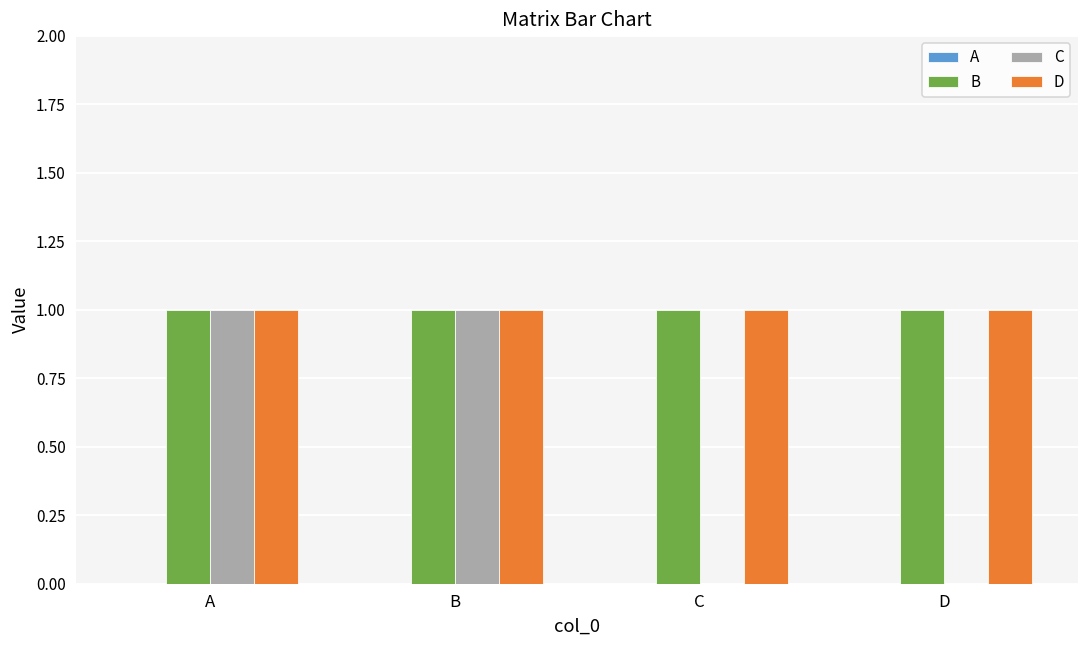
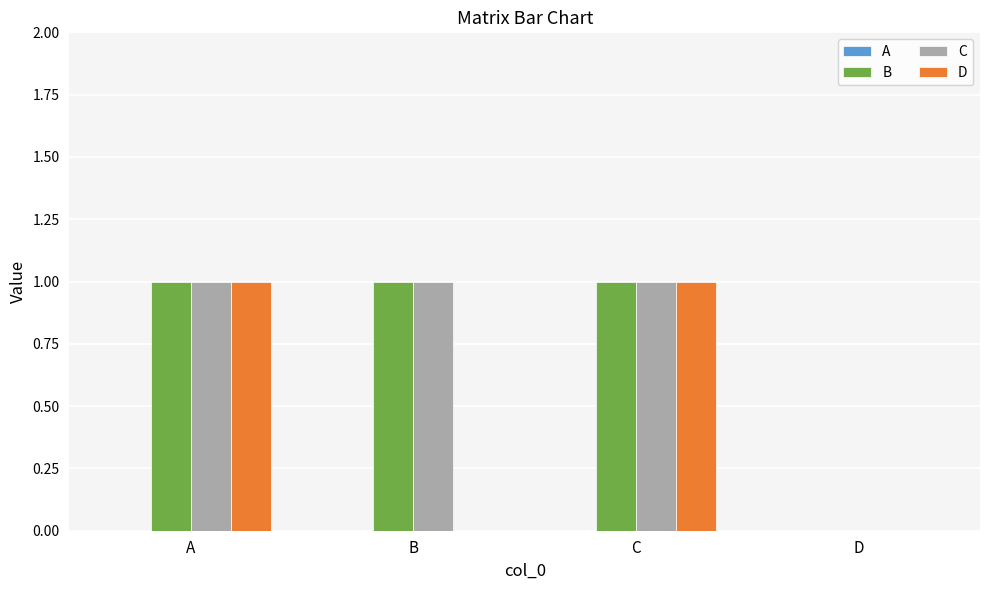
  {
    "A": {
      "A": 0,
      "B": 0,
      "C": 0,
      "D": 0
    },
    "B": {
      "A": 1,
      "B": 1,
      "C": 1,
-     "D": 1
+     "D": 0
    },
    "C": {
      "A": 1,
      "B": 1,
-     "C": 0,
+     "C": 1,
      "D": 0
    },
    "D": {
      "A": 1,
-     "B": 1,
+     "B": 0,
      "C": 1,
-     "D": 1
+     "D": 0
    }
  }
